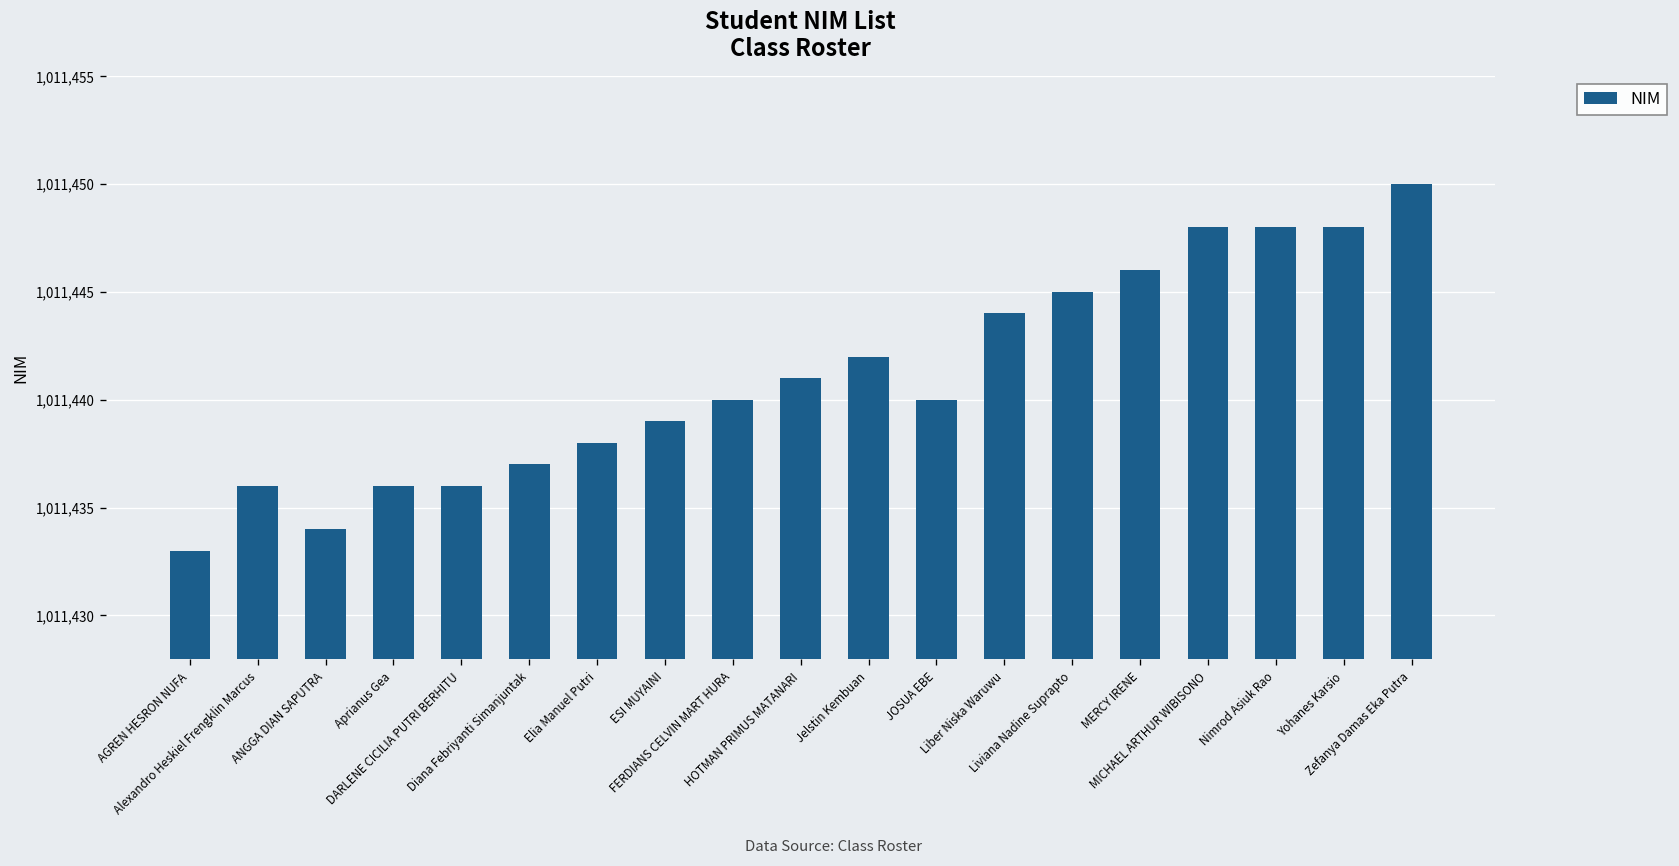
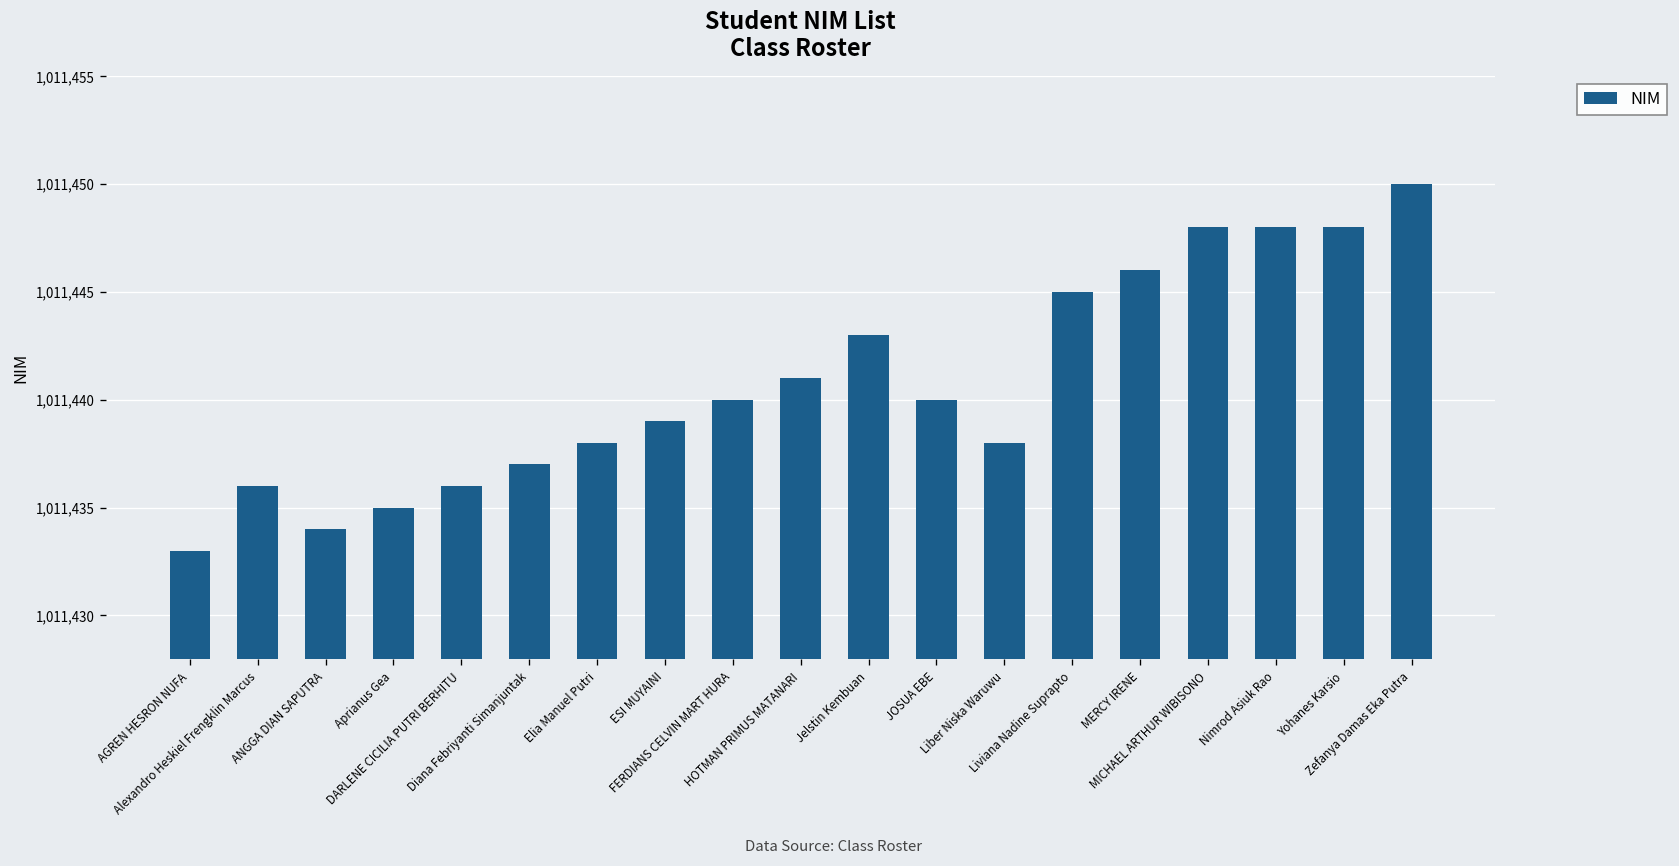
  {
    "AGREN HESRON NUFA": "1,011,433",
    "Alexandro Heskiel Frengklin Marcus": "1,011,436",
    "ANGGA DIAN SAPUTRA": "1,011,434",
-   "Aprianus Gea": "1,011,436",
+   "Aprianus Gea": "1,011,435",
    "DARLENE CICILIA PUTRI BERHITU": "1,011,436",
    "Diana Febriyanti Simanjuntak": "1,011,437",
    "Elia Manuel Putri": "1,011,438",
    "ESI MUYAINI": "1,011,439",
    "FERDIANS CELVIN MART HURA": "1,011,440",
    "HOTMAN PRIMUS MATANARI": "1,011,441",
-   "Jelstin Kembuan": "1,011,442",
+   "Jelstin Kembuan": "1,011,443",
    "JOSUA EBE": "1,011,440",
-   "Liber Niska Waruwu": "1,011,444",
+   "Liber Niska Waruwu": "1,011,438",
    "Liviana Nadine Suprapto": "1,011,445",
    "MERCY IRENE": "1,011,446",
    "MICHAEL ARTHUR WIBISONO": "1,011,448",
    "Nimrod Asiuk Rao": "1,011,448",
    "Yohanes Karsio": "1,011,448",
    "Zefanya Damas Eka Putra": "1,011,450"
  }
